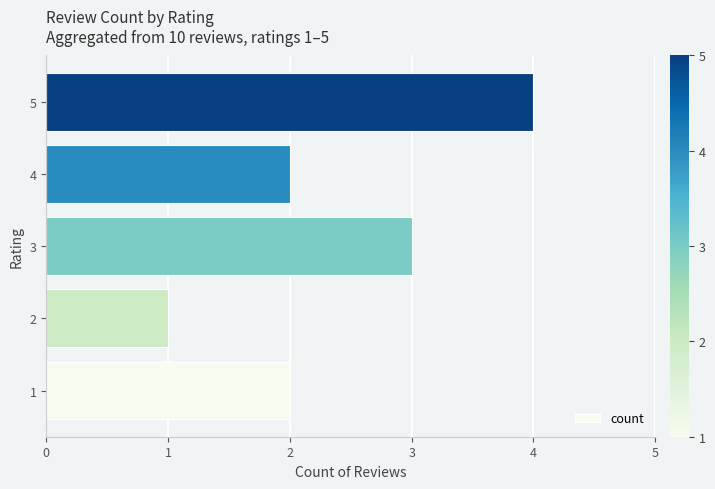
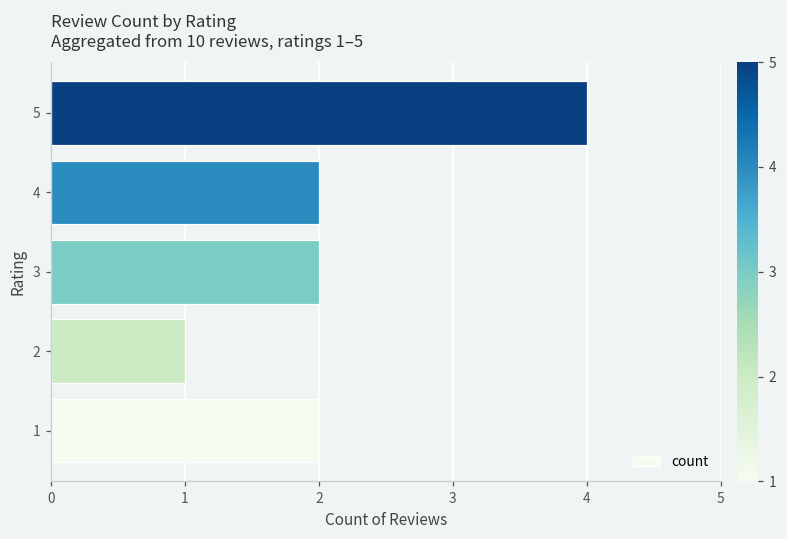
  {
    "5": 4,
    "4": 2,
-   "3": 3,
+   "3": 2,
    "2": 1,
    "1": 2
  }
